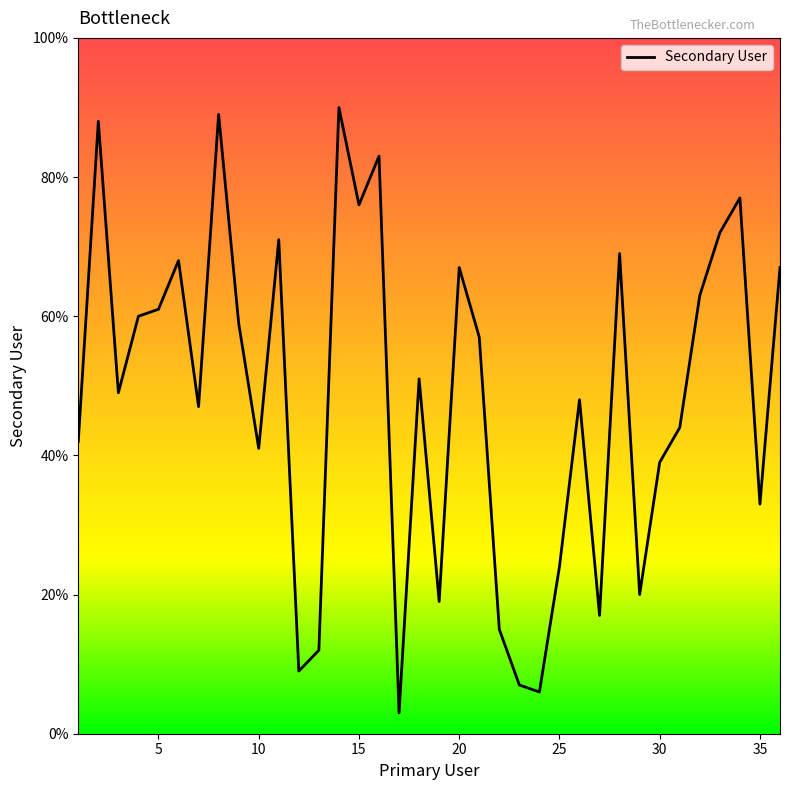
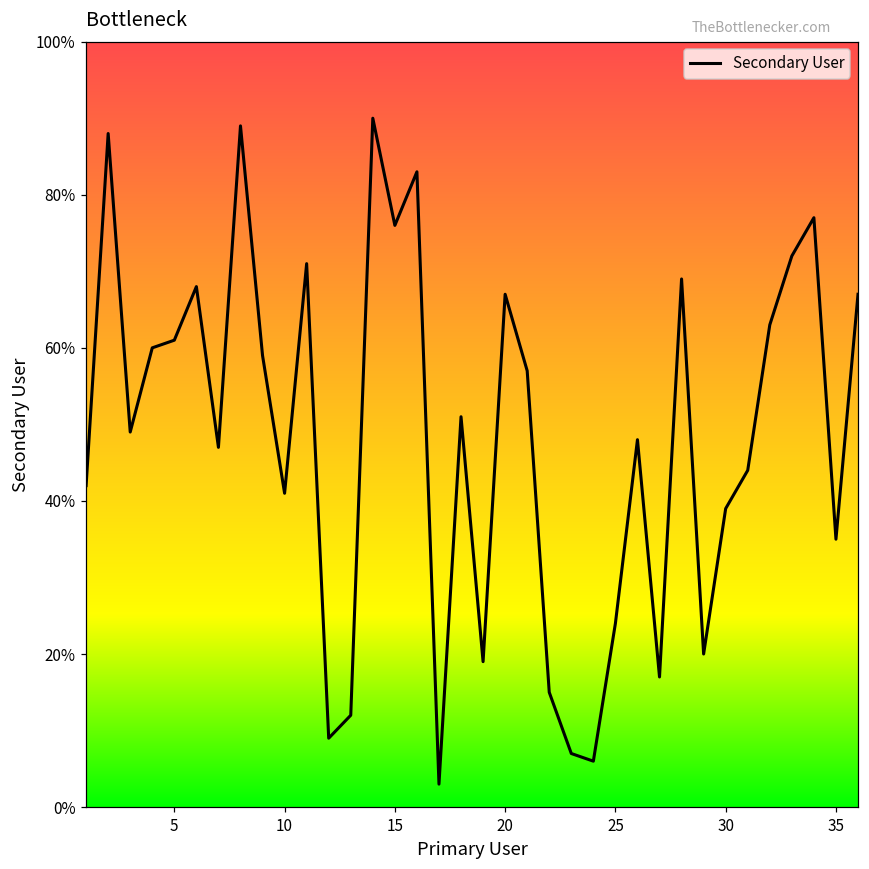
  {
    "5": "61%",
    "10": "41%",
    "15": "76%",
    "20": "67%",
    "25": "24%",
    "30": "39%",
-   "35": "33%"
+   "35": "35%"
  }
